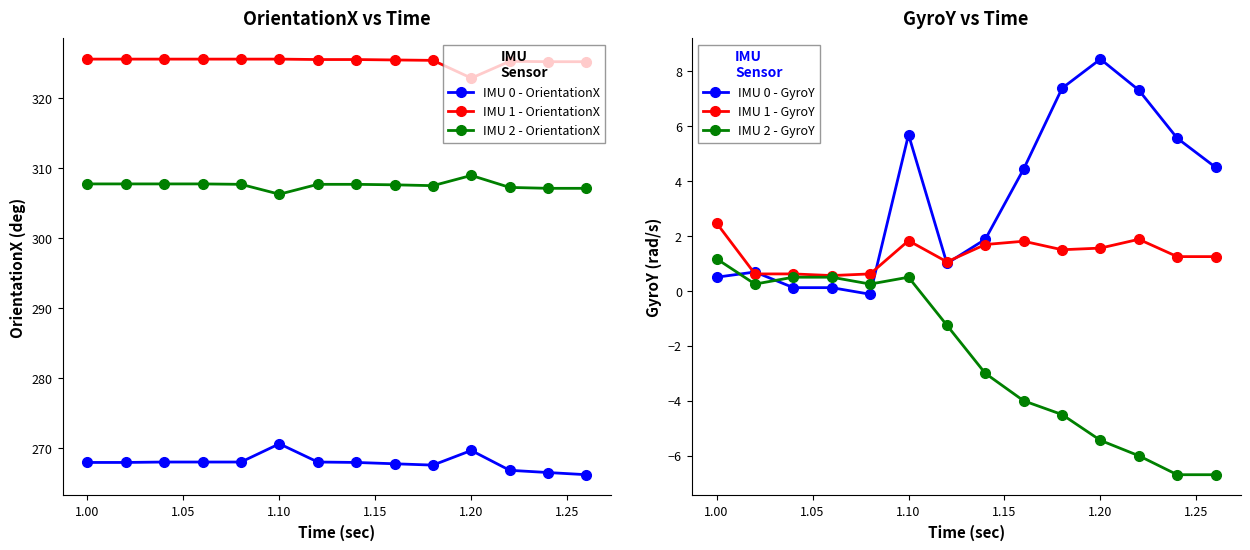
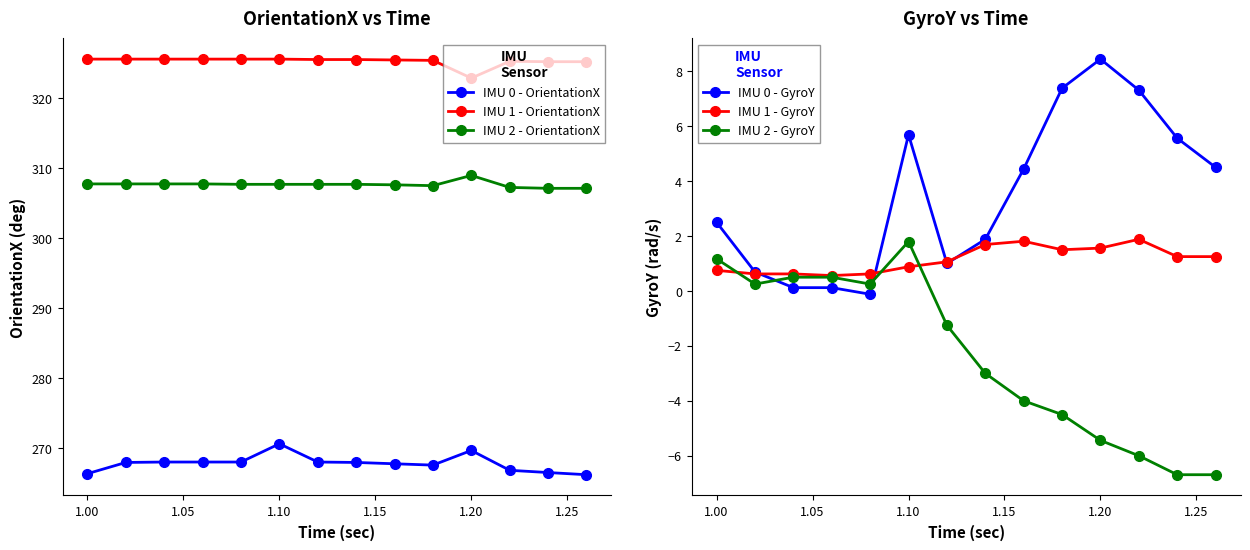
  {
    "OrientationX vs Time": {
      "IMU 0 - OrientationX": {
-       "1.00": 268,
+       "1.00": 266,
        "1.10": 271,
        "1.20": 270
      },
      "IMU 1 - OrientationX": {
        "1.00": 326,
        "1.10": 326
      },
      "IMU 2 - OrientationX": {
        "1.00": 308,
-       "1.10": 306,
+       "1.10": 308,
        "1.20": 309
      }
    },
    "GyroY vs Time": {
      "IMU 0 - GyroY": {
-       "1.00": 0.5,
+       "1.00": 2.5,
        "1.10": 5.7,
        "1.20": 8.4
      },
      "IMU 1 - GyroY": {
-       "1.00": 2.5,
-       "1.10": 1.8,
+       "1.00": 0.8,
+       "1.10": 0.9,
        "1.20": 1.6
      },
      "IMU 2 - GyroY": {
        "1.00": 1.2,
-       "1.10": 0.5,
+       "1.10": 1.8,
        "1.20": -5.4
      }
    }
  }
